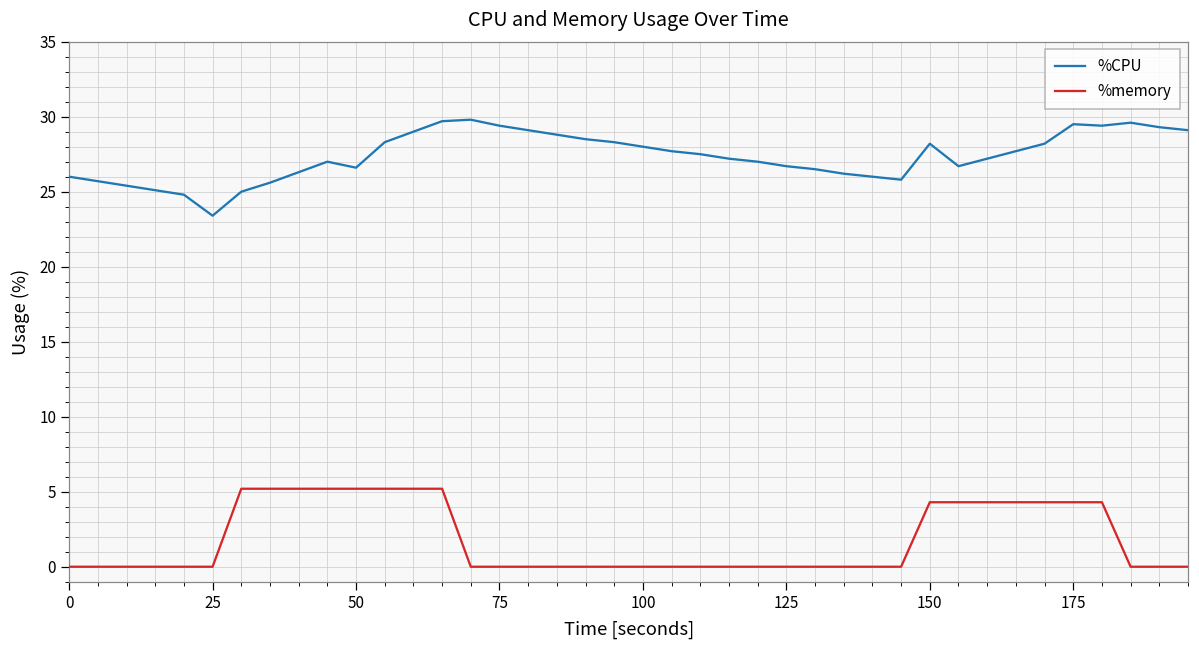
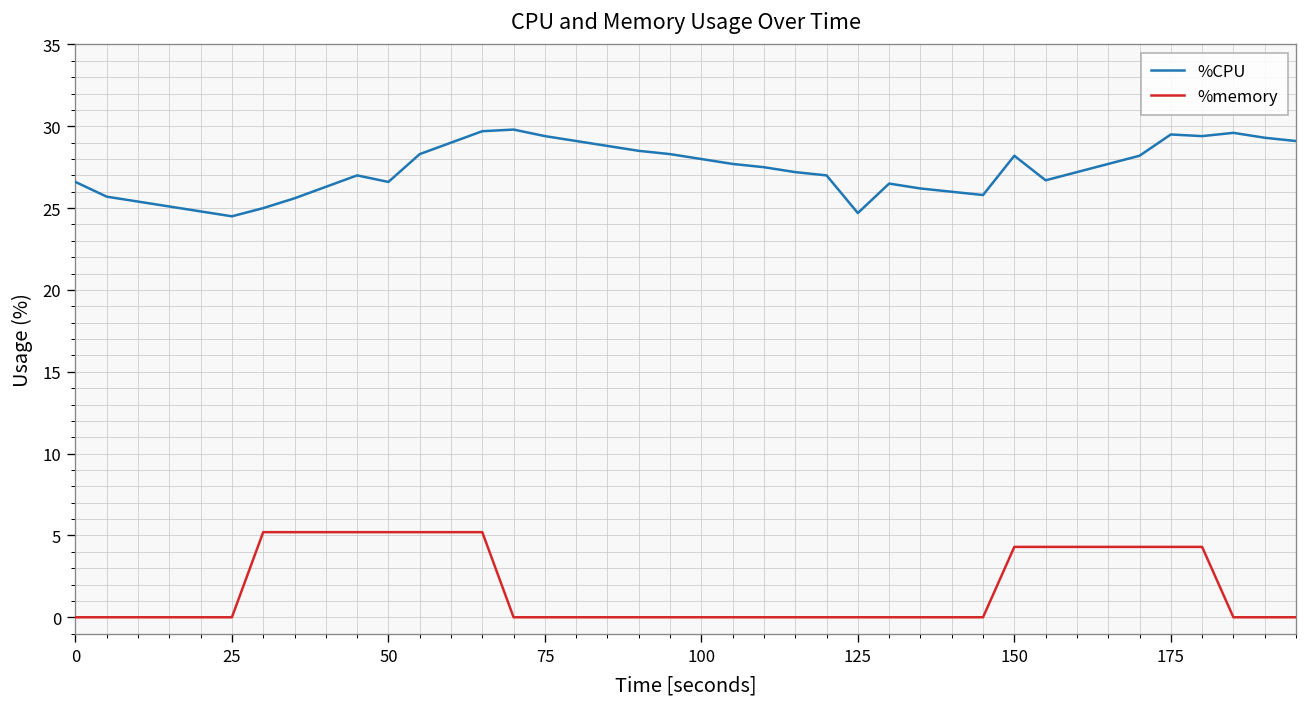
  {
    "%CPU": {
-     "0": 26.0,
-     "25": 23.4,
+     "0": 26.6,
+     "25": 24.5,
      "50": 26.6,
      "75": 29.4,
      "100": 28.0,
-     "125": 26.7,
+     "125": 24.7,
      "150": 28.2,
      "175": 29.5
    },
    "%memory": {
      "0": 0.0,
      "25": 0.0,
      "50": 5.2,
      "75": 0.0,
      "100": 0.0,
      "125": 0.0,
      "150": 4.3,
      "175": 4.3
    }
  }
